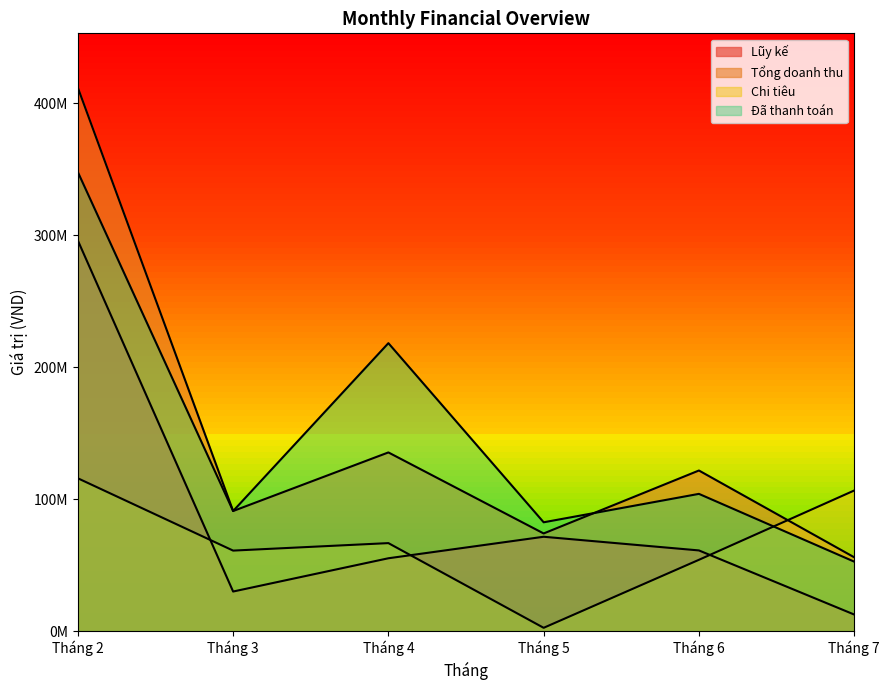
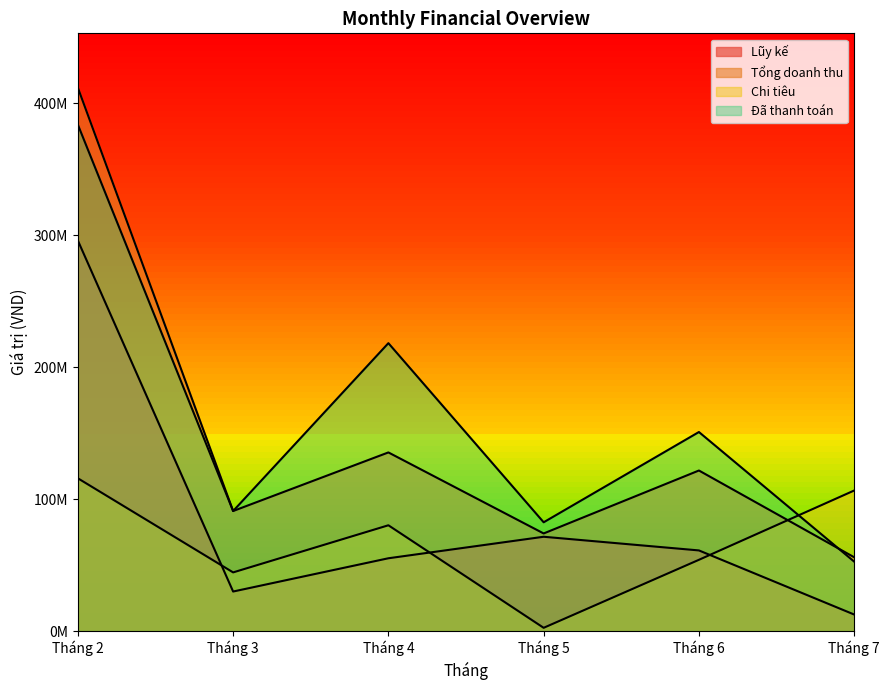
  {
    "Chi tiêu": {
      "Tháng 2": 116000000,
-     "Tháng 3": 61000000,
-     "Tháng 4": 67000000,
+     "Tháng 3": 44000000,
+     "Tháng 4": 80000000,
      "Tháng 5": 3000000,
      "Tháng 6": 54000000,
      "Tháng 7": 107000000
    },
    "Đã thanh toán": {
-     "Tháng 2": 348000000,
+     "Tháng 2": 384000000,
      "Tháng 4": 218000000,
      "Tháng 5": 82000000,
-     "Tháng 6": 104000000,
+     "Tháng 6": 151000000,
      "Tháng 7": 53000000
    }
  }
